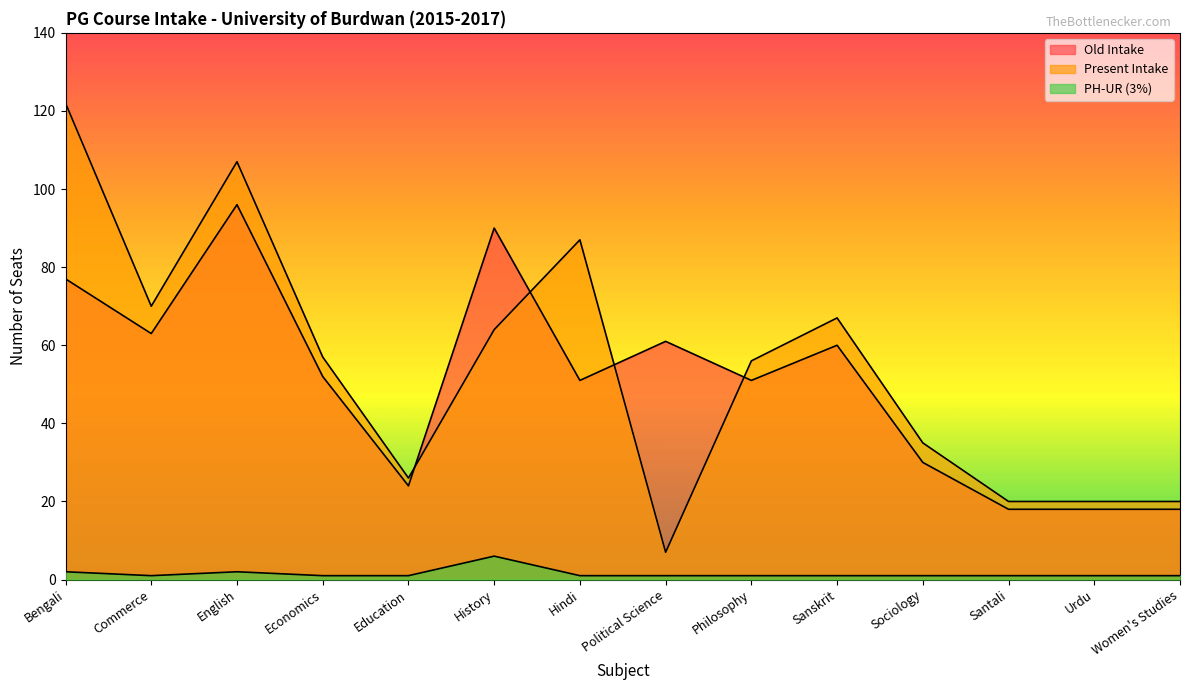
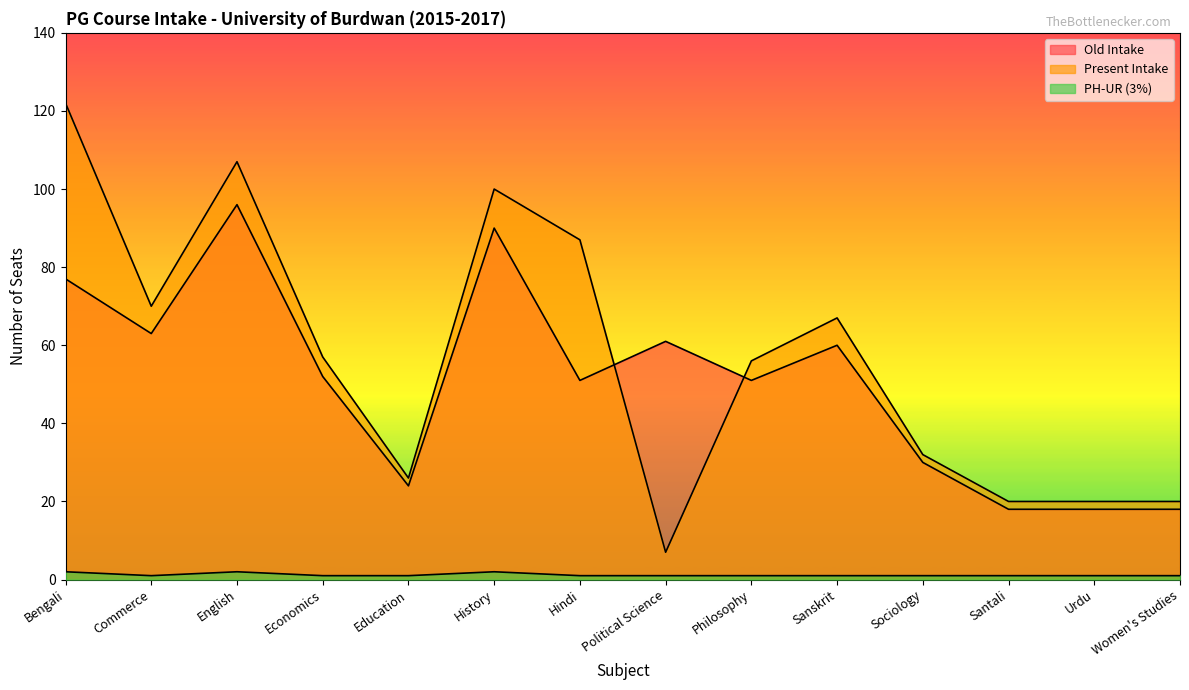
  {
    "Old Intake": {
      "Bengali": 77,
      "Commerce": 63,
      "English": 96,
      "Economics": 52,
      "Education": 24,
      "History": 90,
      "Hindi": 51,
      "Political Science": 61,
      "Philosophy": 51,
      "Sanskrit": 60,
      "Sociology": 30,
      "Santali": 18,
      "Urdu": 18,
      "Women's Studies": 18
    },
    "Present Intake": {
      "Bengali": 122,
      "Commerce": 70,
      "English": 107,
      "Economics": 57,
      "Education": 26,
-     "History": 64,
+     "History": 100,
      "Hindi": 87,
      "Political Science": 7,
      "Philosophy": 56,
      "Sanskrit": 67,
-     "Sociology": 35,
+     "Sociology": 32,
      "Santali": 20,
      "Urdu": 20,
      "Women's Studies": 20
    },
    "PH-UR (3%)": {
      "Bengali": 2,
      "Commerce": 1,
      "English": 2,
      "Economics": 1,
      "Education": 1,
-     "History": 6,
+     "History": 2,
      "Hindi": 1,
      "Political Science": 1,
      "Philosophy": 1,
      "Sanskrit": 1,
      "Sociology": 1,
      "Santali": 1,
      "Urdu": 1,
      "Women's Studies": 1
    }
  }
